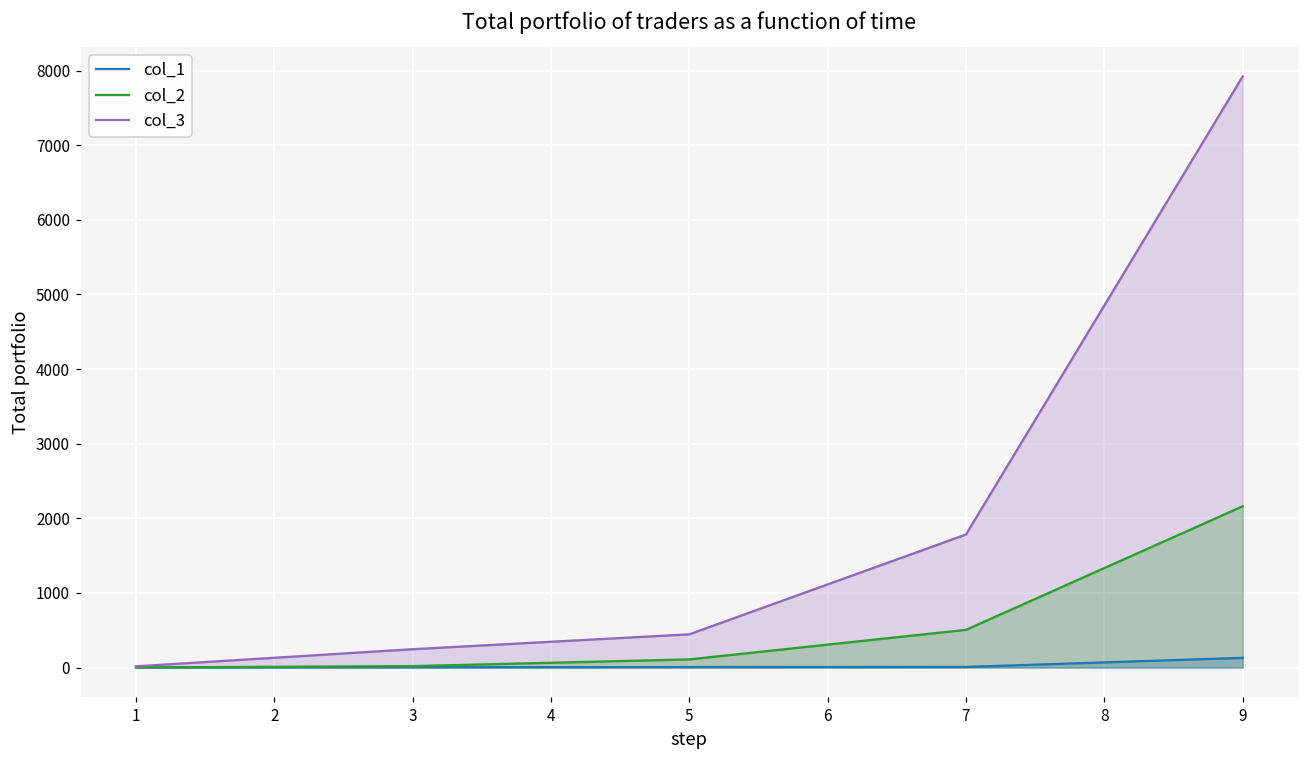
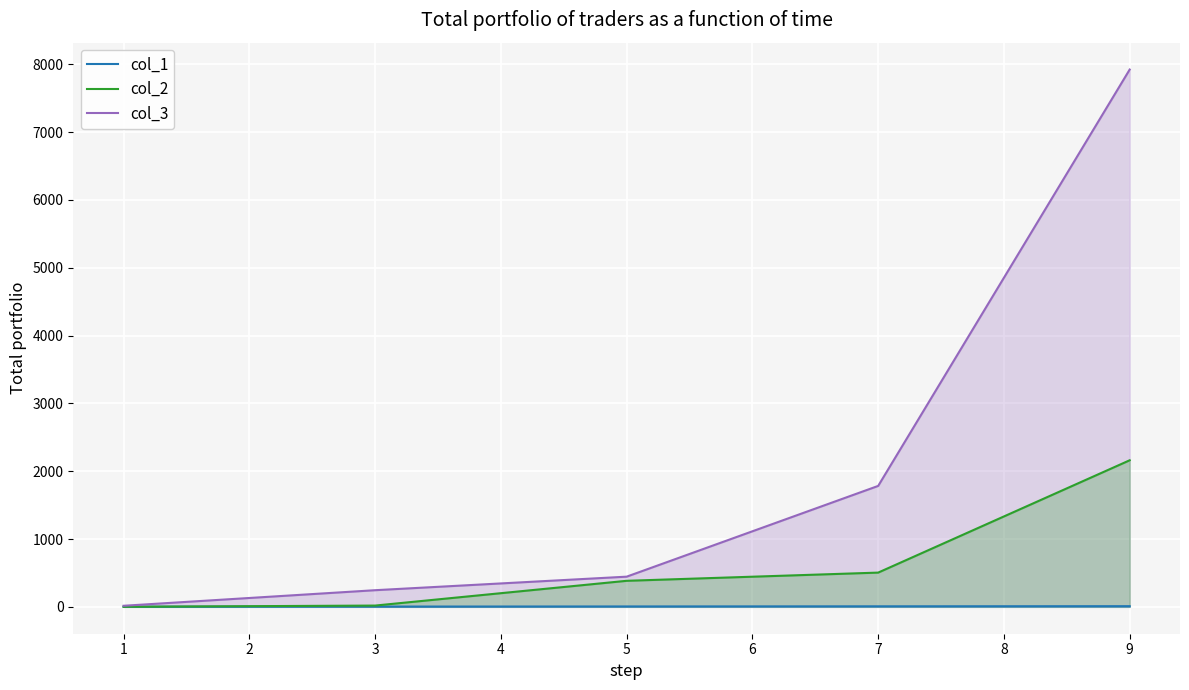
  {
    "col_1": {
      "5": 0,
      "7": 0,
-     "9": 100
+     "9": 0
    },
    "col_2": {
-     "5": 100,
+     "5": 400,
      "7": 500,
      "9": 2200
    },
    "col_3": {
      "3": 200,
      "5": 400,
      "7": 1800,
      "9": 7900
    }
  }
